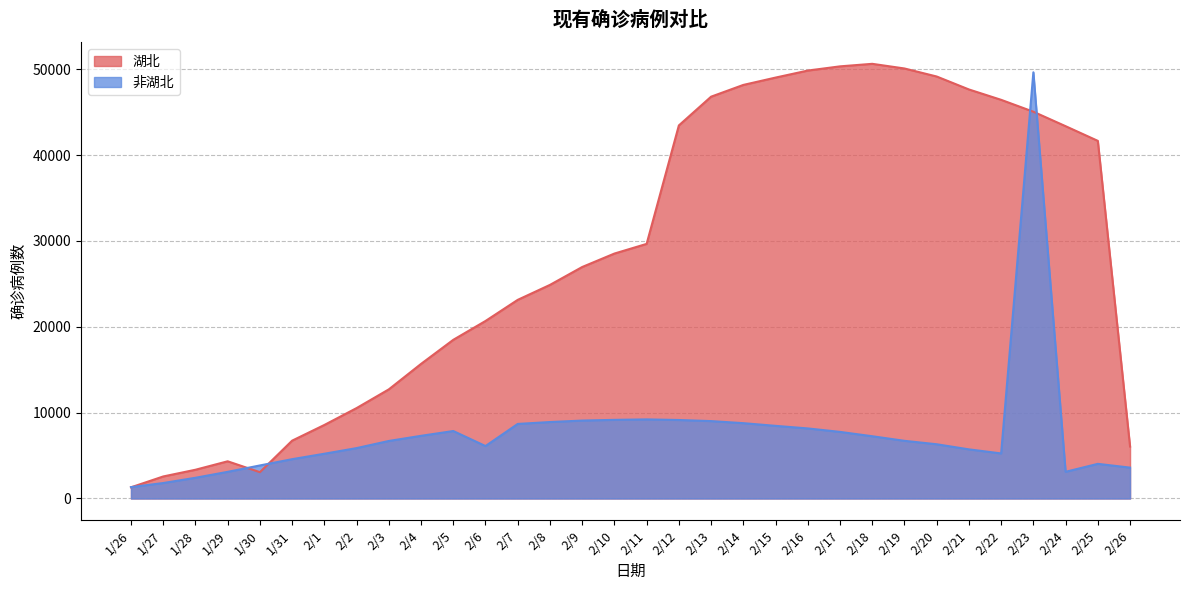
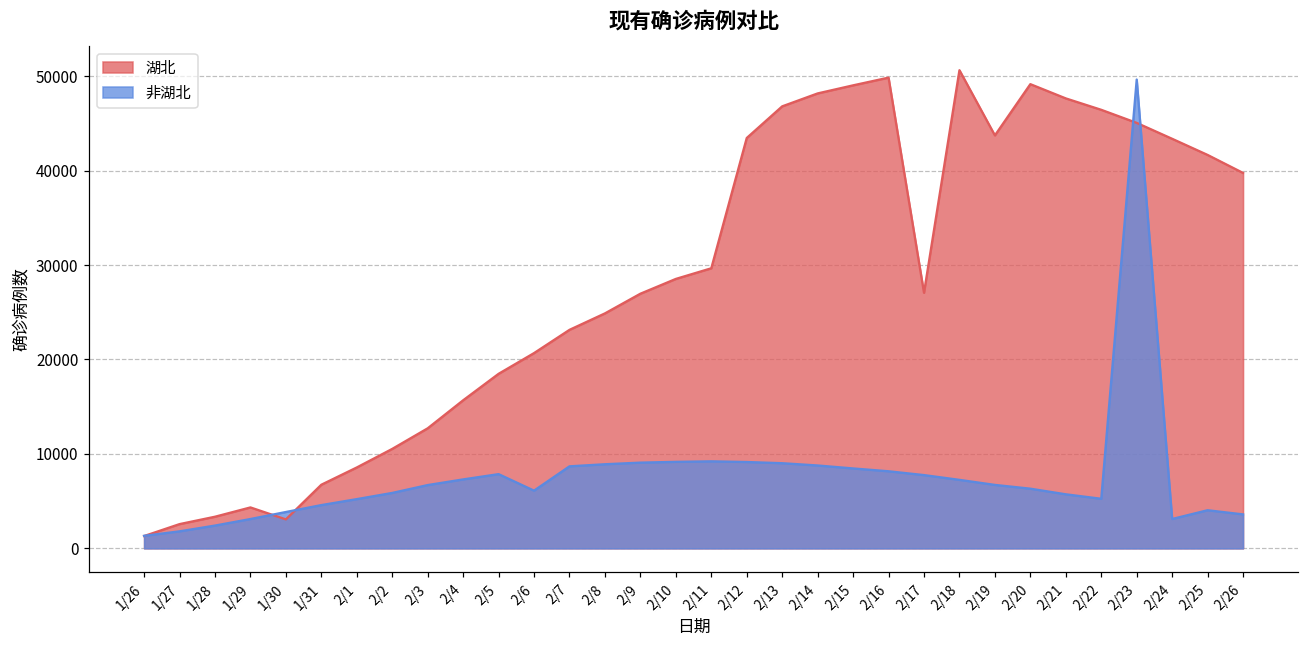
  {
    "湖北": {
      "1/27": 3000,
      "1/28": 3000,
      "1/29": 4000,
      "1/30": 3000,
      "1/31": 7000,
      "2/1": 9000,
      "2/2": 11000,
      "2/3": 13000,
      "2/4": 16000,
      "2/5": 18000,
      "2/6": 21000,
      "2/7": 23000,
      "2/8": 25000,
      "2/9": 27000,
      "2/10": 29000,
      "2/11": 30000,
      "2/12": 43000,
      "2/13": 47000,
      "2/14": 48000,
      "2/15": 49000,
      "2/16": 50000,
-     "2/17": 50000,
+     "2/17": 27000,
      "2/18": 51000,
-     "2/19": 50000,
+     "2/19": 44000,
      "2/20": 49000,
      "2/21": 48000,
      "2/22": 46000,
      "2/23": 45000,
      "2/24": 43000,
      "2/25": 42000,
-     "2/26": 6000
+     "2/26": 40000
    },
    "非湖北": {
      "1/27": 2000,
      "1/28": 2000,
      "1/29": 3000,
      "1/30": 4000,
      "1/31": 5000,
      "2/1": 5000,
      "2/2": 6000,
      "2/3": 7000,
      "2/4": 7000,
      "2/5": 8000,
      "2/6": 6000,
      "2/7": 9000,
      "2/8": 9000,
      "2/9": 9000,
      "2/10": 9000,
      "2/11": 9000,
      "2/12": 9000,
      "2/13": 9000,
      "2/14": 9000,
      "2/15": 8000,
      "2/16": 8000,
      "2/17": 8000,
      "2/18": 7000,
      "2/19": 7000,
      "2/20": 6000,
      "2/21": 6000,
      "2/22": 5000,
      "2/23": 50000,
      "2/24": 3000,
      "2/25": 4000,
      "2/26": 4000
    }
  }
